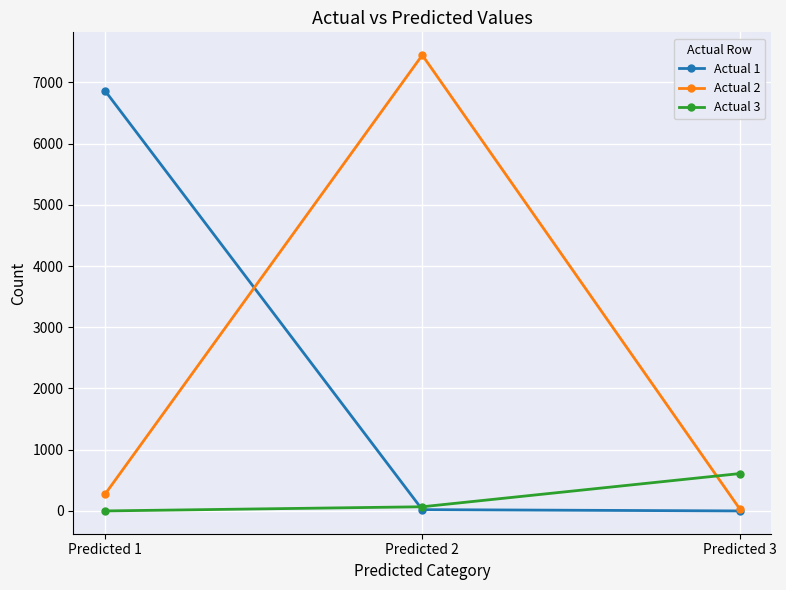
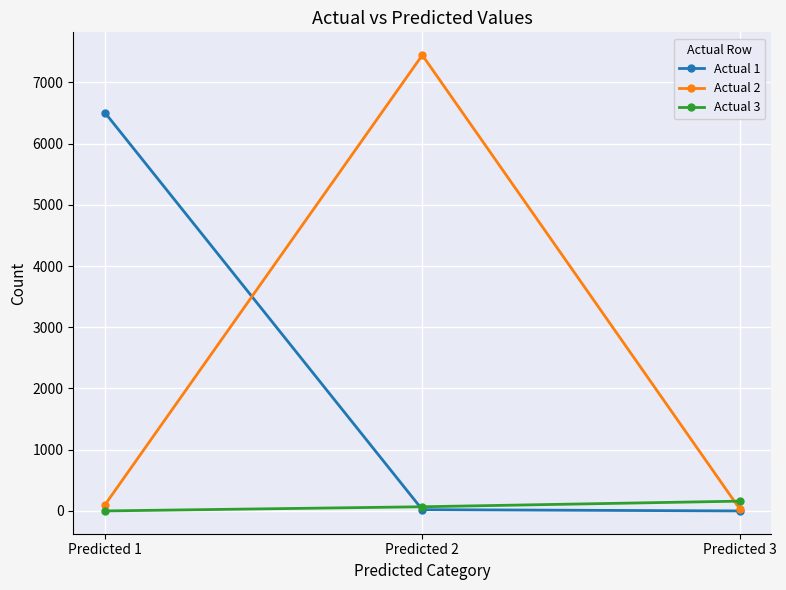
  {
    "Actual 1": {
-     "Predicted 1": 6900,
+     "Predicted 1": 6500,
      "Predicted 2": 0
    },
    "Actual 2": {
-     "Predicted 1": 300,
+     "Predicted 1": 100,
      "Predicted 2": 7400
    },
    "Actual 3": {
      "Predicted 1": 0,
      "Predicted 2": 100,
-     "Predicted 3": 600
+     "Predicted 3": 200
    }
  }
